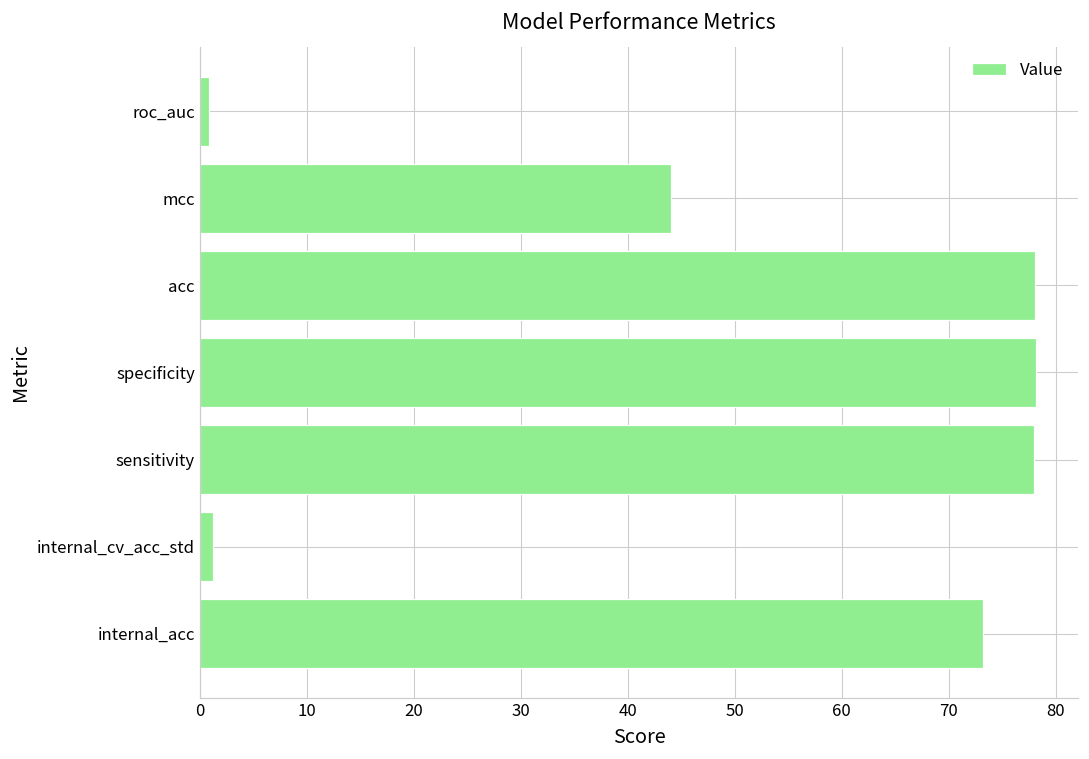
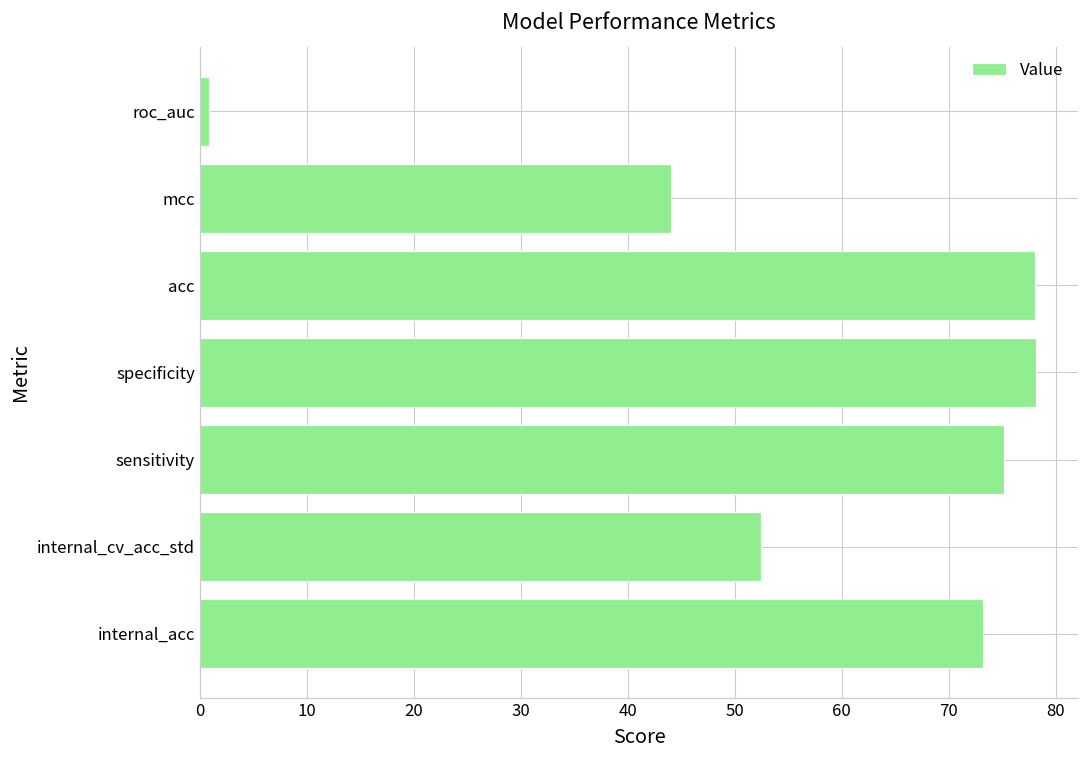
  {
    "roc_auc": 1,
    "mcc": 44,
    "acc": 78,
    "specificity": 78,
-   "sensitivity": 78,
-   "internal_cv_acc_std": 1,
+   "sensitivity": 75,
+   "internal_cv_acc_std": 52,
    "internal_acc": 73
  }
